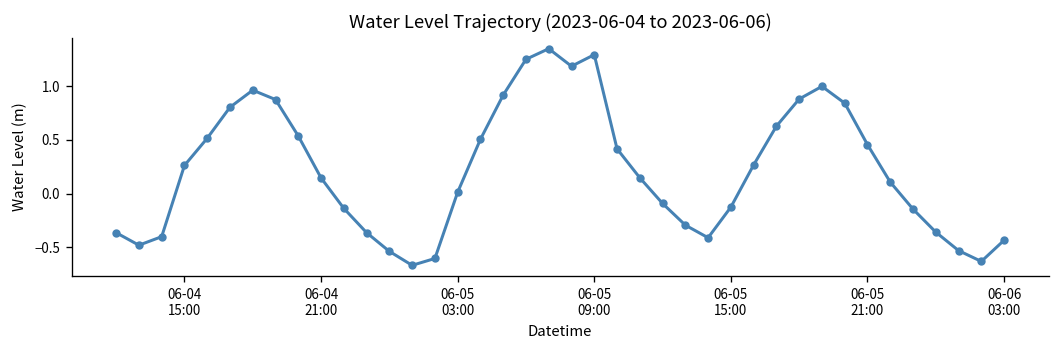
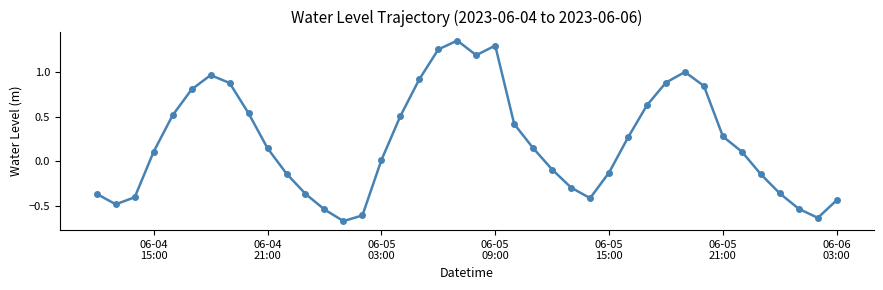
  {
-   "06-04 15:00": 0.3,
+   "06-04 15:00": 0.1,
    "06-04 21:00": 0.1,
    "06-05 03:00": 0.0,
    "06-05 09:00": 1.3,
    "06-05 15:00": -0.1,
-   "06-05 21:00": 0.5,
+   "06-05 21:00": 0.3,
    "06-06 03:00": -0.4
  }
